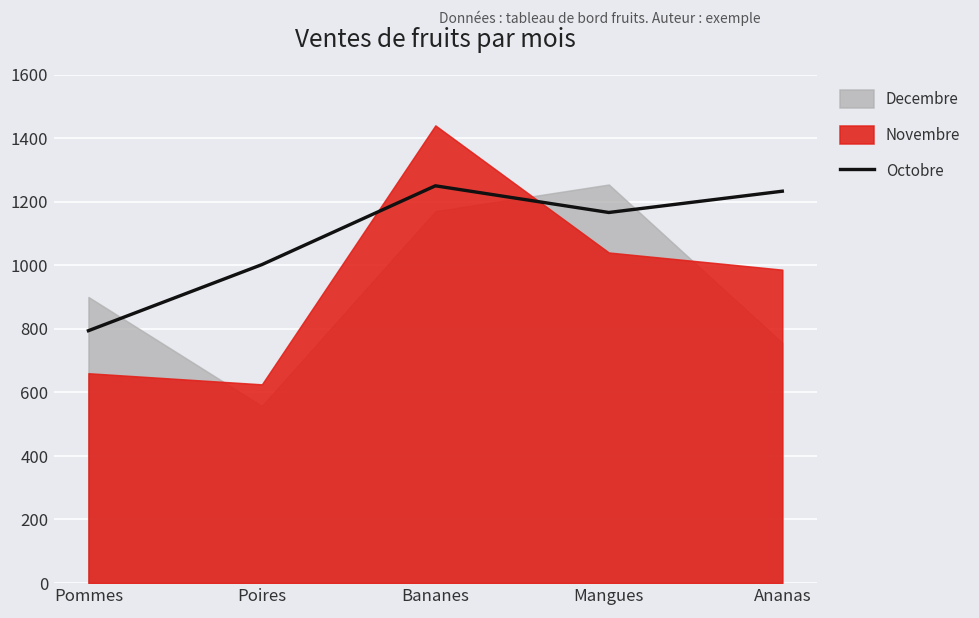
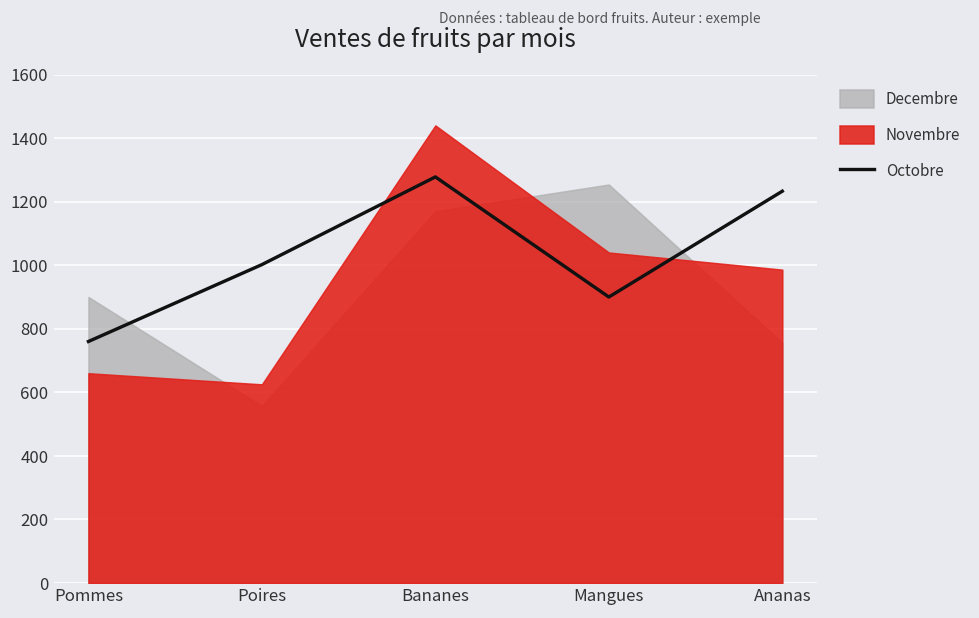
  {
    "Octobre": {
-     "Pommes": 790,
+     "Pommes": 760,
      "Poires": 1000,
-     "Bananes": 1250,
-     "Mangues": 1170,
+     "Bananes": 1280,
+     "Mangues": 900,
      "Ananas": 1230
    },
    "Decembre": {
      "Pommes": 900,
      "Poires": 560,
      "Bananes": 1170,
      "Mangues": 1250,
      "Ananas": 760
    },
    "Novembre": {
      "Pommes": 660,
      "Poires": 630,
      "Bananes": 1440,
      "Mangues": 1040,
      "Ananas": 990
    }
  }
